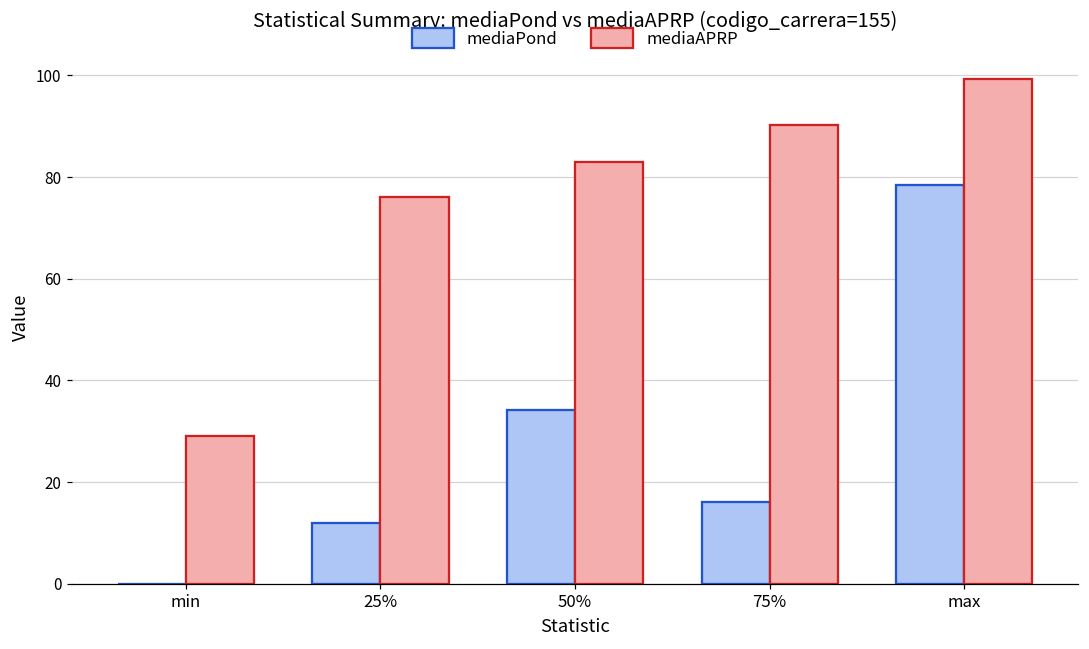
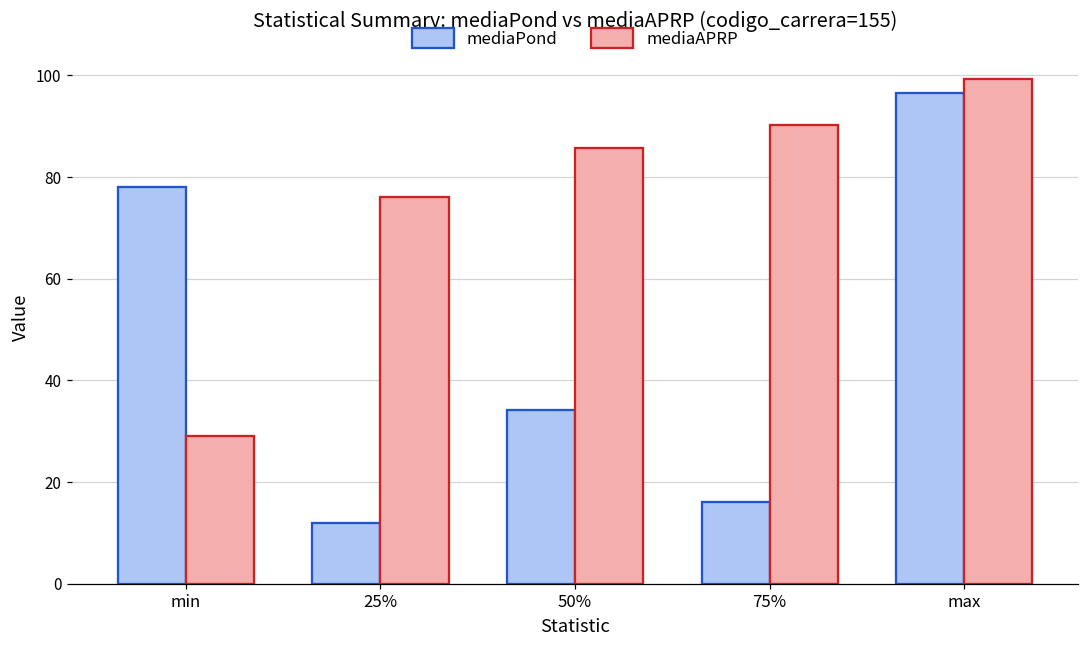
  {
    "mediaPond": {
-     "min": 0,
+     "min": 78,
      "25%": 12,
      "50%": 34,
      "75%": 16,
-     "max": 79
+     "max": 97
    },
    "mediaAPRP": {
      "min": 29,
      "25%": 76,
-     "50%": 83,
+     "50%": 86,
      "75%": 90,
      "max": 99
    }
  }
